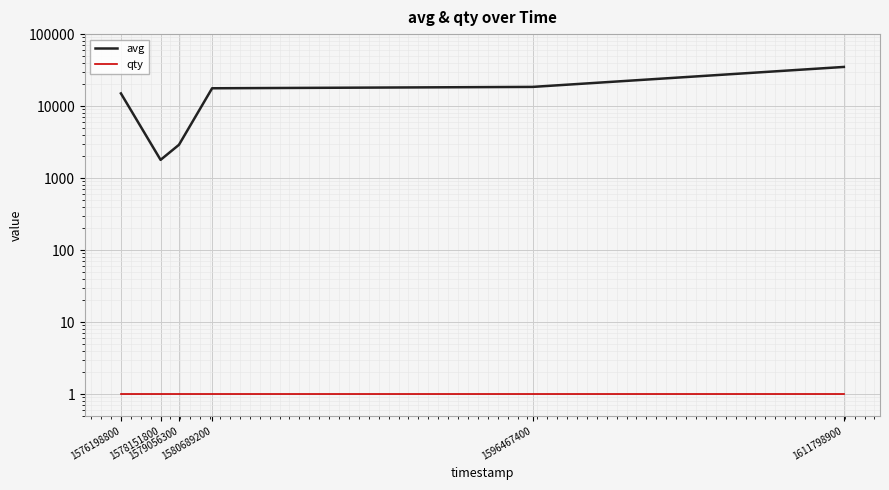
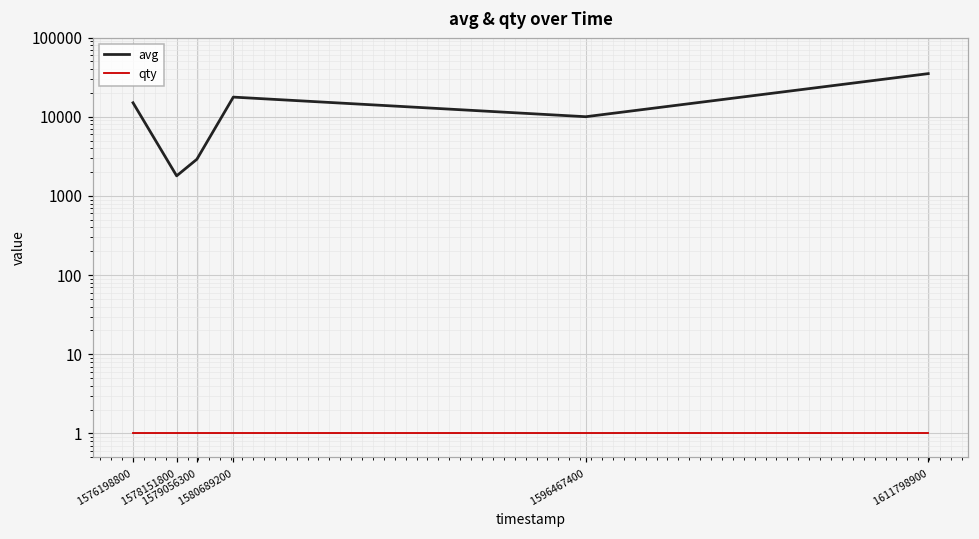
  {
    "avg": {
      "1576198800": 15000,
      "1578151800": 1800,
      "1579056300": 2900,
      "1580689200": 18000,
-     "1596467400": 18000,
+     "1596467400": 10000,
      "1611798900": 40000
    },
    "qty": {
      "1576198800": 1,
      "1578151800": 1,
      "1579056300": 1,
      "1580689200": 1,
      "1596467400": 1,
      "1611798900": 1
    }
  }
